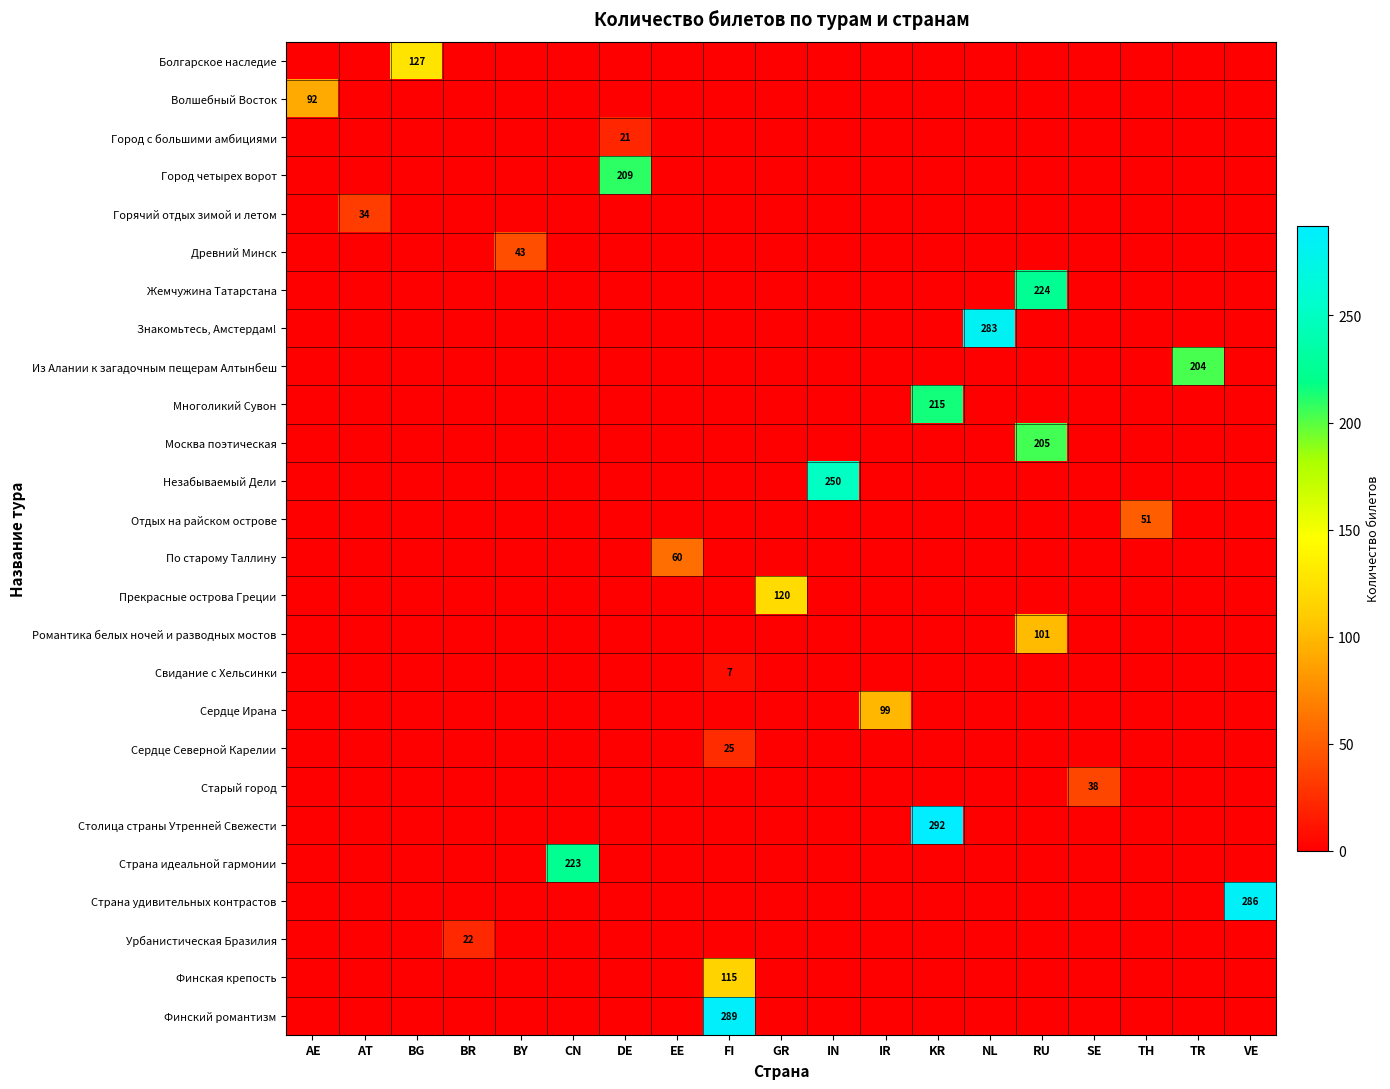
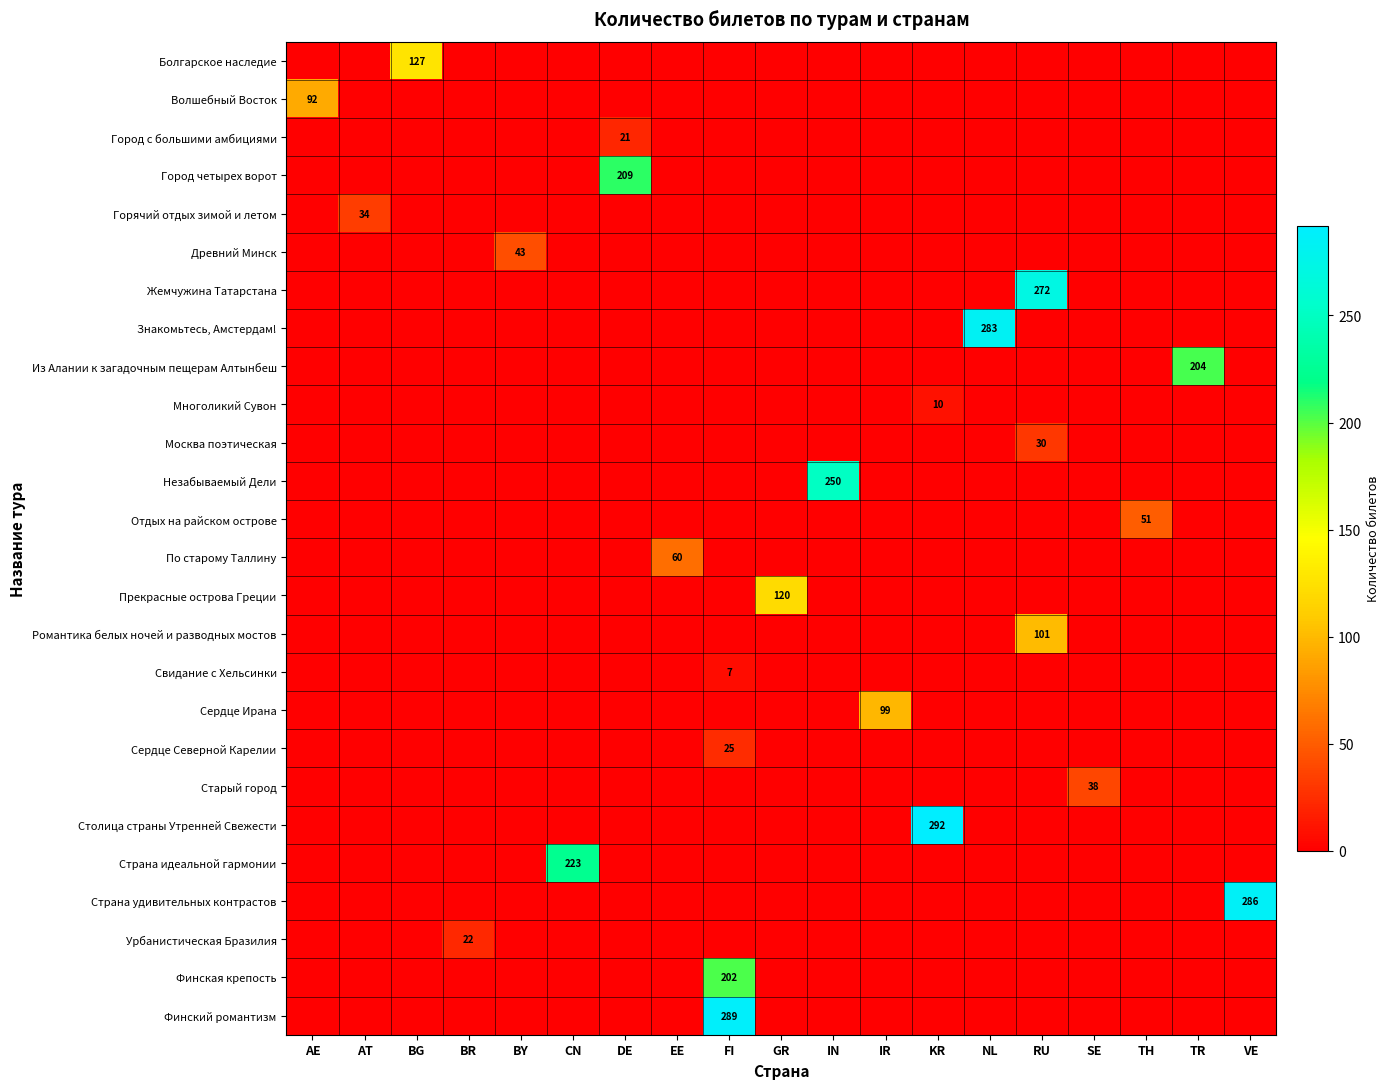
  {
    "Болгарское наследие": {
      "BG": 127
    },
    "Волшебный Восток": {
      "AE": 92
    },
    "Город с большими амбициями": {
      "DE": 21
    },
    "Город четырех ворот": {
      "DE": 209
    },
    "Горячий отдых зимой и летом": {
      "AT": 34
    },
    "Древний Минск": {
      "BY": 43
    },
    "Жемчужина Татарстана": {
-     "RU": 224
+     "RU": 272
    },
    "Знакомьтесь, Амстердам!": {
      "NL": 283
    },
    "Из Алании к загадочным пещерам Алтынбеш": {
      "TR": 204
    },
    "Многоликий Сувон": {
-     "KR": 215
+     "KR": 10
    },
    "Москва поэтическая": {
-     "RU": 205
+     "RU": 30
    },
    "Незабываемый Дели": {
      "IN": 250
    },
    "Отдых на райском острове": {
      "TH": 51
    },
    "По старому Таллину": {
      "EE": 60
    },
    "Прекрасные острова Греции": {
      "GR": 120
    },
    "Романтика белых ночей и разводных мостов": {
      "RU": 101
    },
    "Свидание с Хельсинки": {
      "FI": 7
    },
    "Сердце Ирана": {
      "IR": 99
    },
    "Сердце Северной Карелии": {
      "FI": 25
    },
    "Старый город": {
      "SE": 38
    },
    "Столица страны Утренней Свежести": {
      "KR": 292
    },
    "Страна идеальной гармонии": {
      "CN": 223
    },
    "Страна удивительных контрастов": {
      "VE": 286
    },
    "Урбанистическая Бразилия": {
      "BR": 22
    },
    "Финская крепость": {
-     "FI": 115
+     "FI": 202
    },
    "Финский романтизм": {
      "FI": 289
    }
  }
